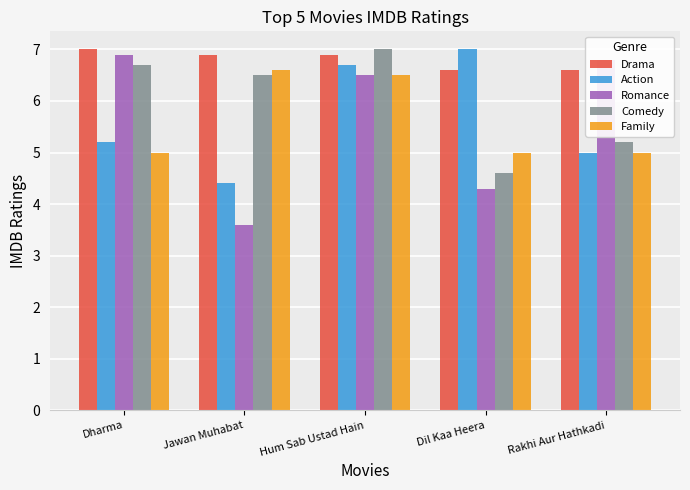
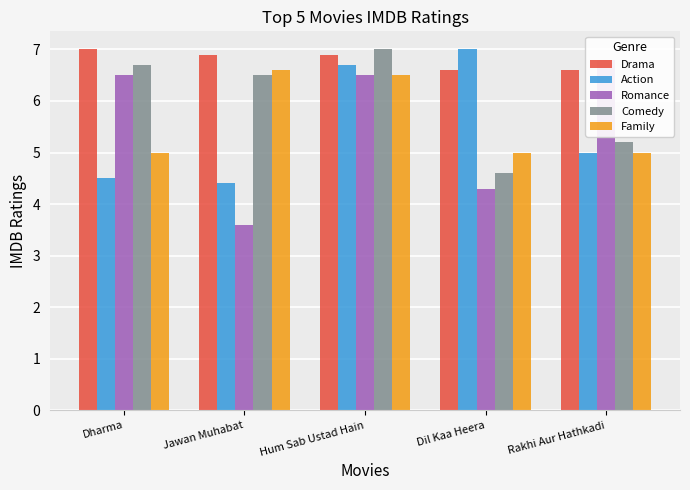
  {
    "Drama": {
      "Dharma": 7.0,
      "Jawan Muhabat": 6.9,
      "Hum Sab Ustad Hain": 6.9,
      "Dil Kaa Heera": 6.6,
      "Rakhi Aur Hathkadi": 6.6
    },
    "Action": {
-     "Dharma": 5.2,
+     "Dharma": 4.5,
      "Jawan Muhabat": 4.4,
      "Hum Sab Ustad Hain": 6.7,
      "Dil Kaa Heera": 7.0,
      "Rakhi Aur Hathkadi": 5.0
    },
    "Romance": {
-     "Dharma": 6.9,
+     "Dharma": 6.5,
      "Jawan Muhabat": 3.6,
      "Hum Sab Ustad Hain": 6.5,
      "Dil Kaa Heera": 4.3
    },
    "Comedy": {
      "Dharma": 6.7,
      "Jawan Muhabat": 6.5,
      "Hum Sab Ustad Hain": 7.0,
      "Dil Kaa Heera": 4.6,
      "Rakhi Aur Hathkadi": 5.2
    },
    "Family": {
      "Dharma": 5.0,
      "Jawan Muhabat": 6.6,
      "Hum Sab Ustad Hain": 6.5,
      "Dil Kaa Heera": 5.0,
      "Rakhi Aur Hathkadi": 5.0
    }
  }
